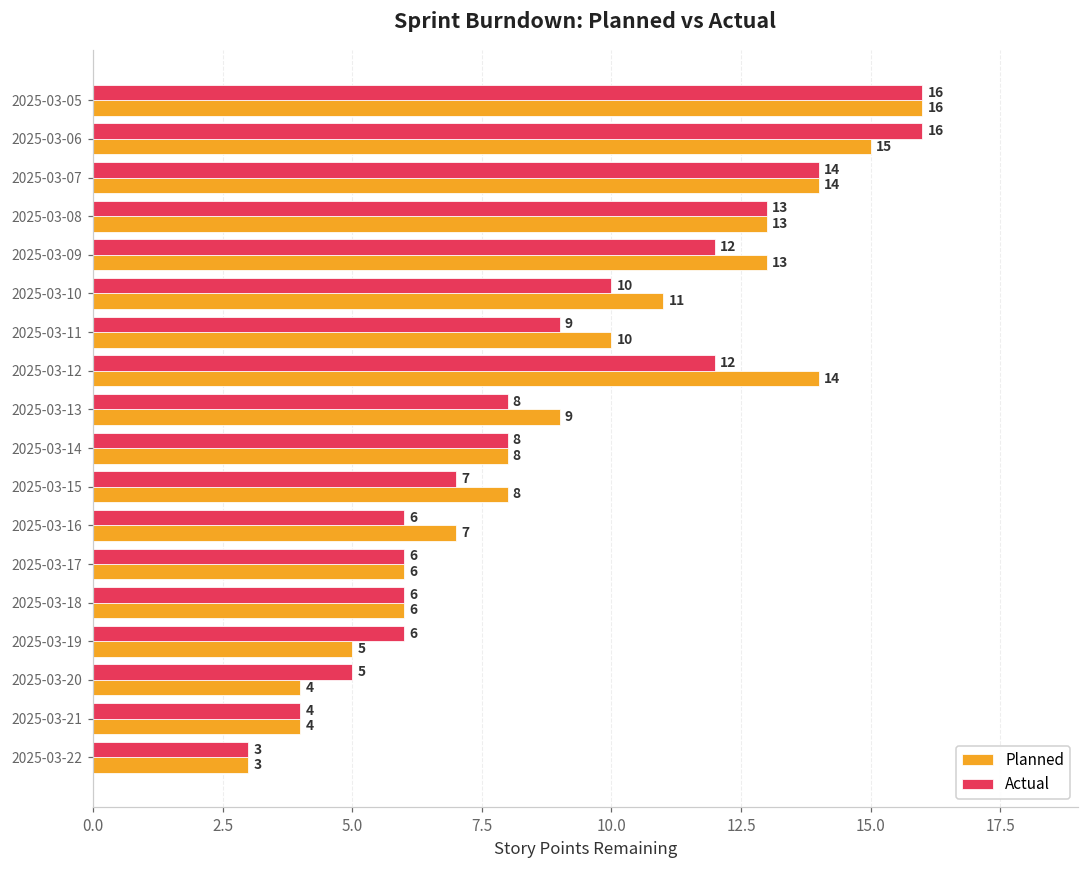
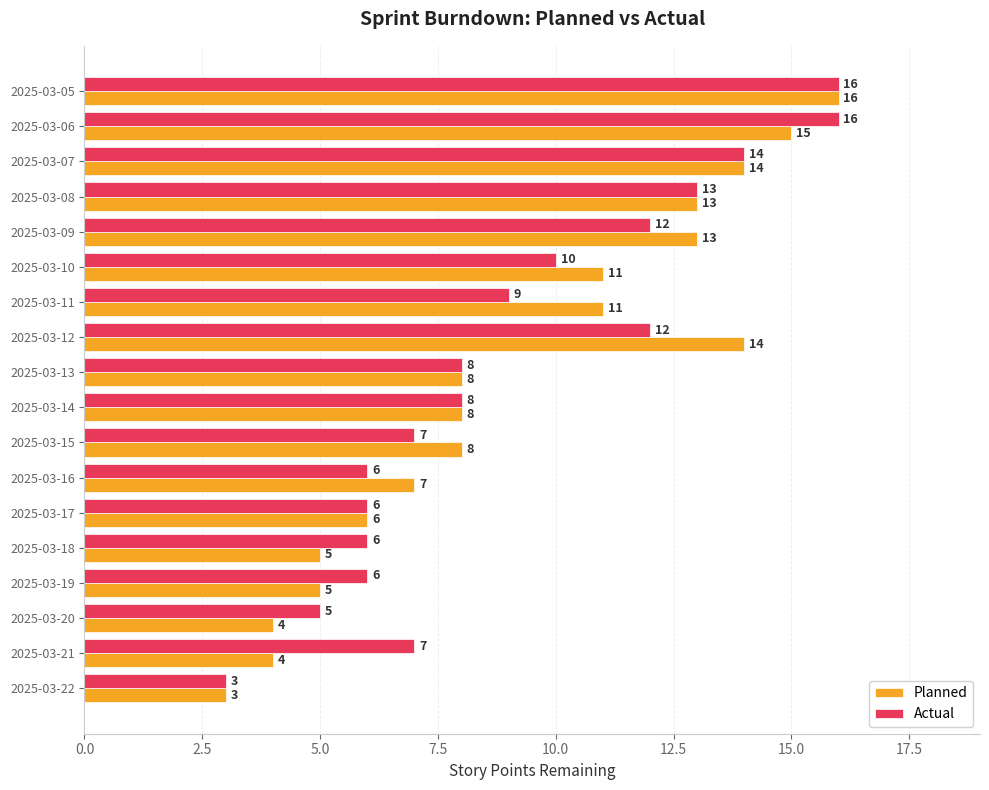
  {
    "Planned": {
      "2025-03-05": 16,
      "2025-03-06": 15,
      "2025-03-07": 14,
      "2025-03-08": 13,
      "2025-03-09": 13,
      "2025-03-10": 11,
-     "2025-03-11": 10,
+     "2025-03-11": 11,
      "2025-03-12": 14,
-     "2025-03-13": 9,
+     "2025-03-13": 8,
      "2025-03-14": 8,
      "2025-03-15": 8,
      "2025-03-16": 7,
      "2025-03-17": 6,
-     "2025-03-18": 6,
+     "2025-03-18": 5,
      "2025-03-19": 5,
      "2025-03-20": 4,
      "2025-03-21": 4,
      "2025-03-22": 3
    },
    "Actual": {
      "2025-03-05": 16,
      "2025-03-06": 16,
      "2025-03-07": 14,
      "2025-03-08": 13,
      "2025-03-09": 12,
      "2025-03-10": 10,
      "2025-03-11": 9,
      "2025-03-12": 12,
      "2025-03-13": 8,
      "2025-03-14": 8,
      "2025-03-15": 7,
      "2025-03-16": 6,
      "2025-03-17": 6,
      "2025-03-18": 6,
      "2025-03-19": 6,
      "2025-03-20": 5,
-     "2025-03-21": 4,
+     "2025-03-21": 7,
      "2025-03-22": 3
    }
  }
